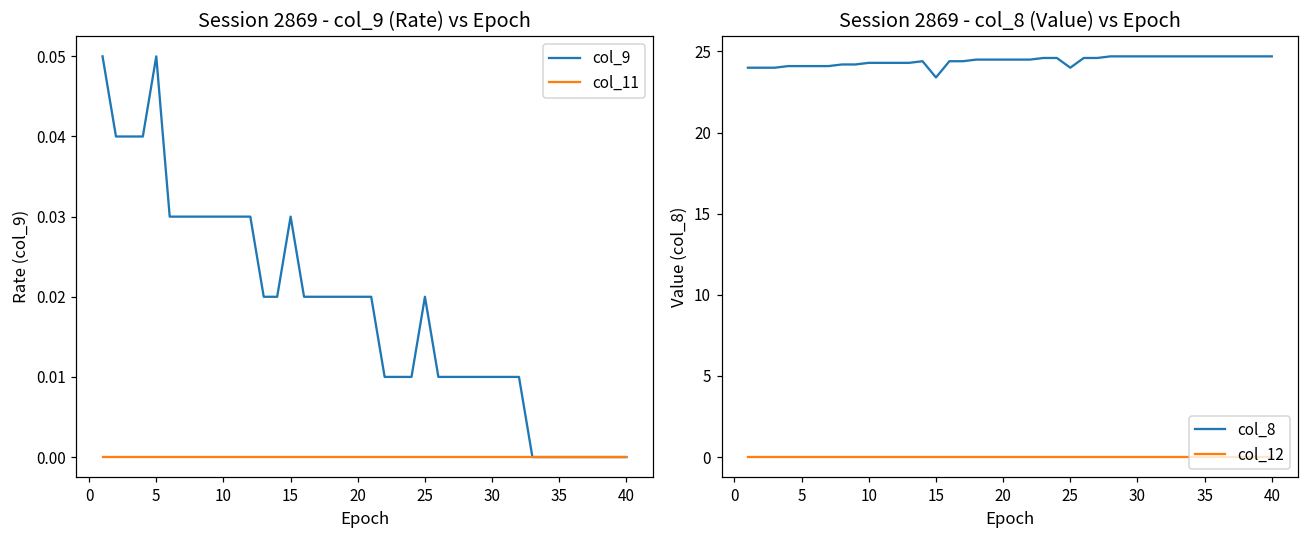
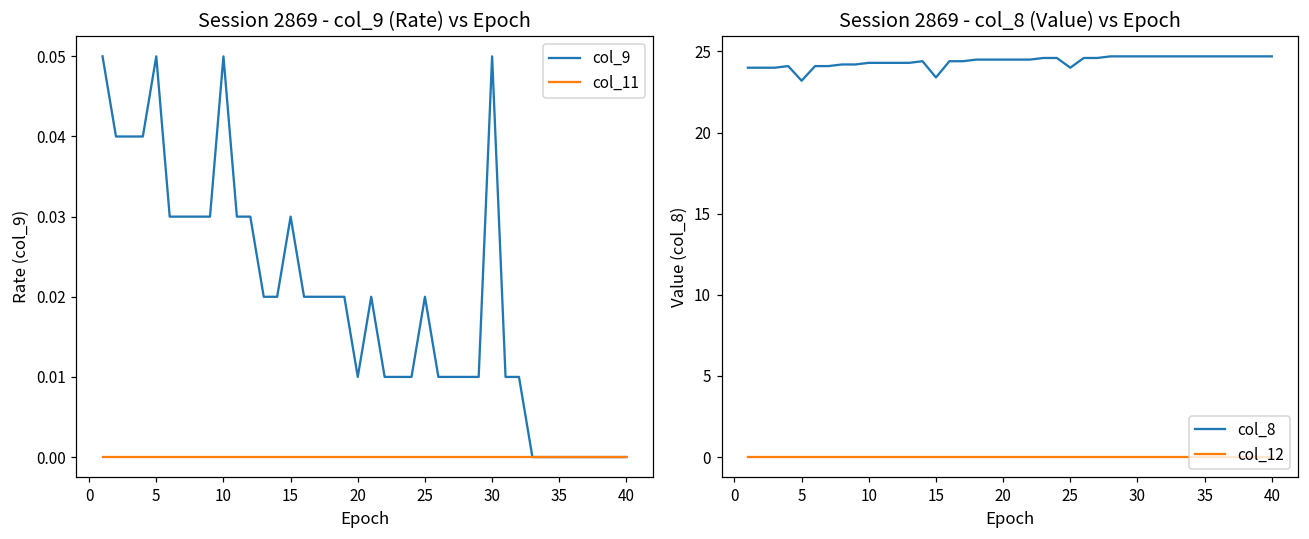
  {
    "Session 2869 - col_9 (Rate) vs Epoch": {
      "col_9": {
        "5": 0.05,
-       "10": 0.03,
+       "10": 0.05,
        "15": 0.03,
-       "20": 0.02,
+       "20": 0.01,
        "25": 0.02,
-       "30": 0.01
+       "30": 0.05
      },
      "col_11": {
        "5": 0.00,
        "10": 0.00,
        "15": 0.00,
        "20": 0.00,
        "25": 0.00,
        "30": 0.00
      }
    },
    "Session 2869 - col_8 (Value) vs Epoch": {
      "col_8": {
-       "5": 24.1,
+       "5": 23.2,
        "10": 24.3,
        "15": 23.4,
        "20": 24.5,
        "25": 24.0,
        "30": 24.7,
        "35": 24.7,
        "40": 24.7
      },
      "col_12": {
        "5": 0.0,
        "10": 0.0,
        "15": 0.0,
        "20": 0.0,
        "25": 0.0,
        "30": 0.0
      }
    }
  }
